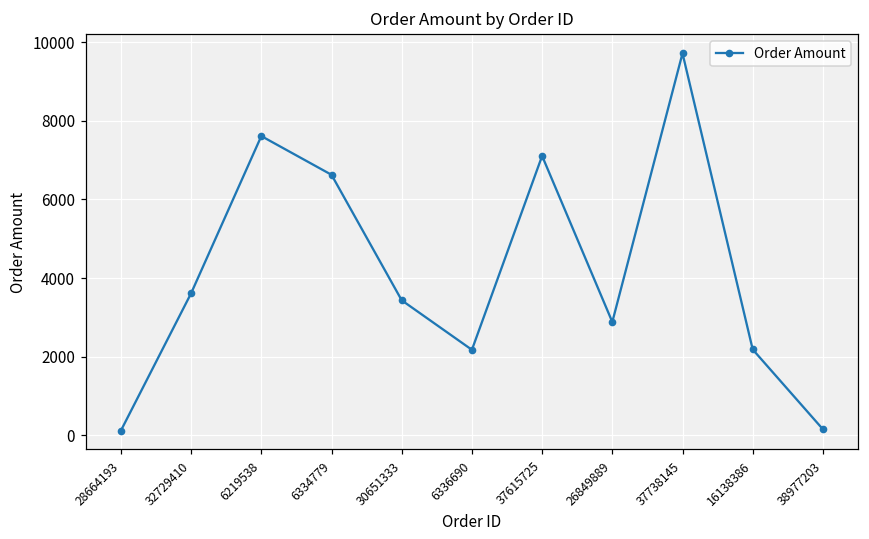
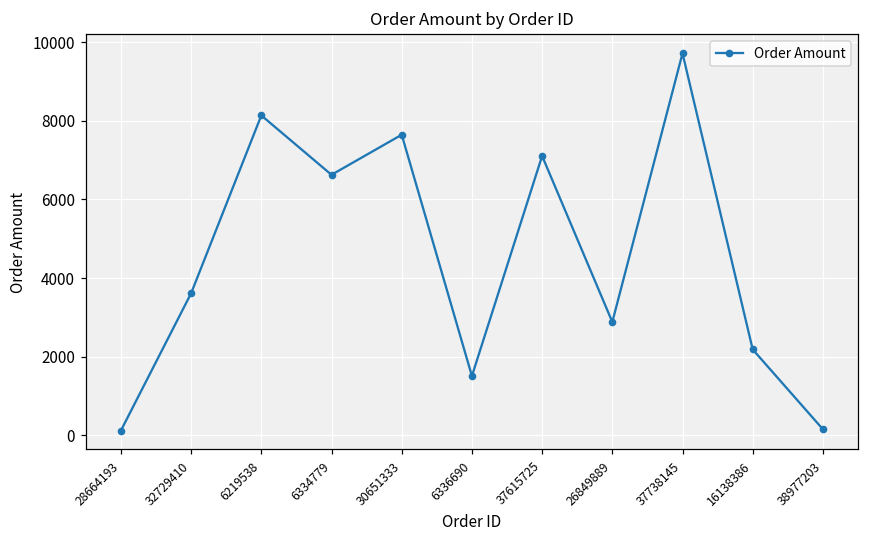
  {
    "28664193": 100,
    "32729410": 3600,
-   "6219538": 7600,
+   "6219538": 8100,
    "6334779": 6600,
-   "30651333": 3400,
-   "6336690": 2200,
+   "30651333": 7600,
+   "6336690": 1500,
    "37615725": 7100,
    "26849889": 2900,
    "37738145": 9700,
    "16138386": 2200,
    "38977203": 200
  }
